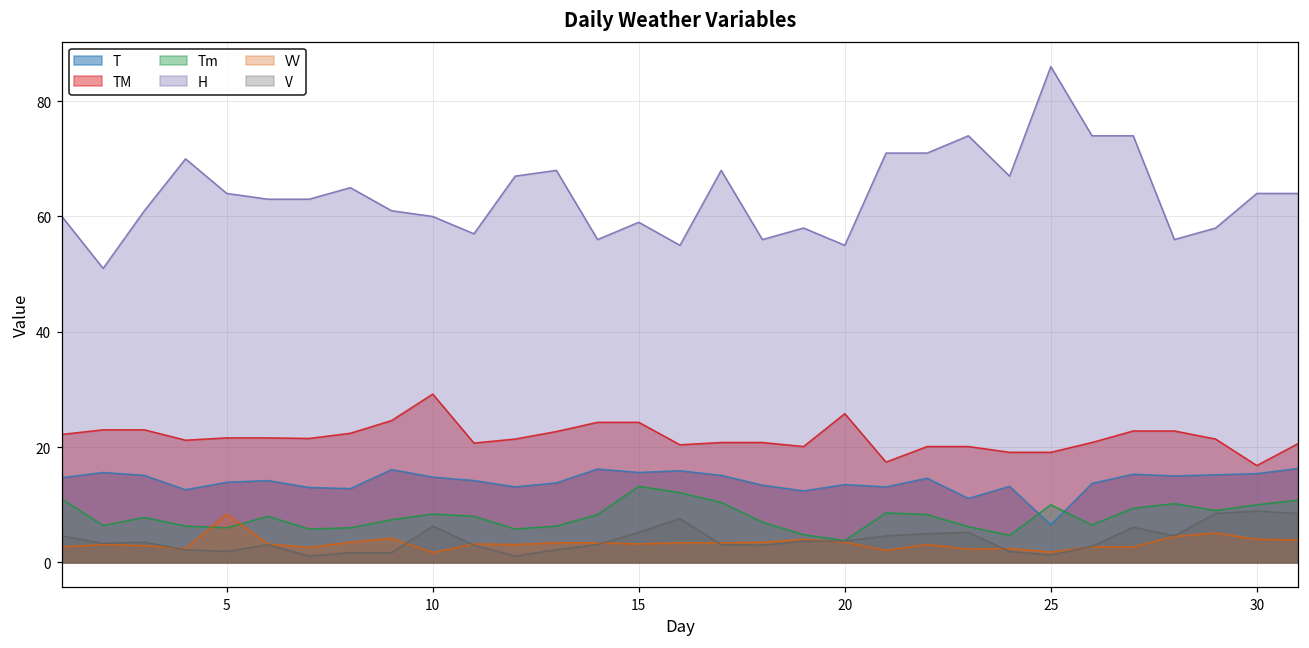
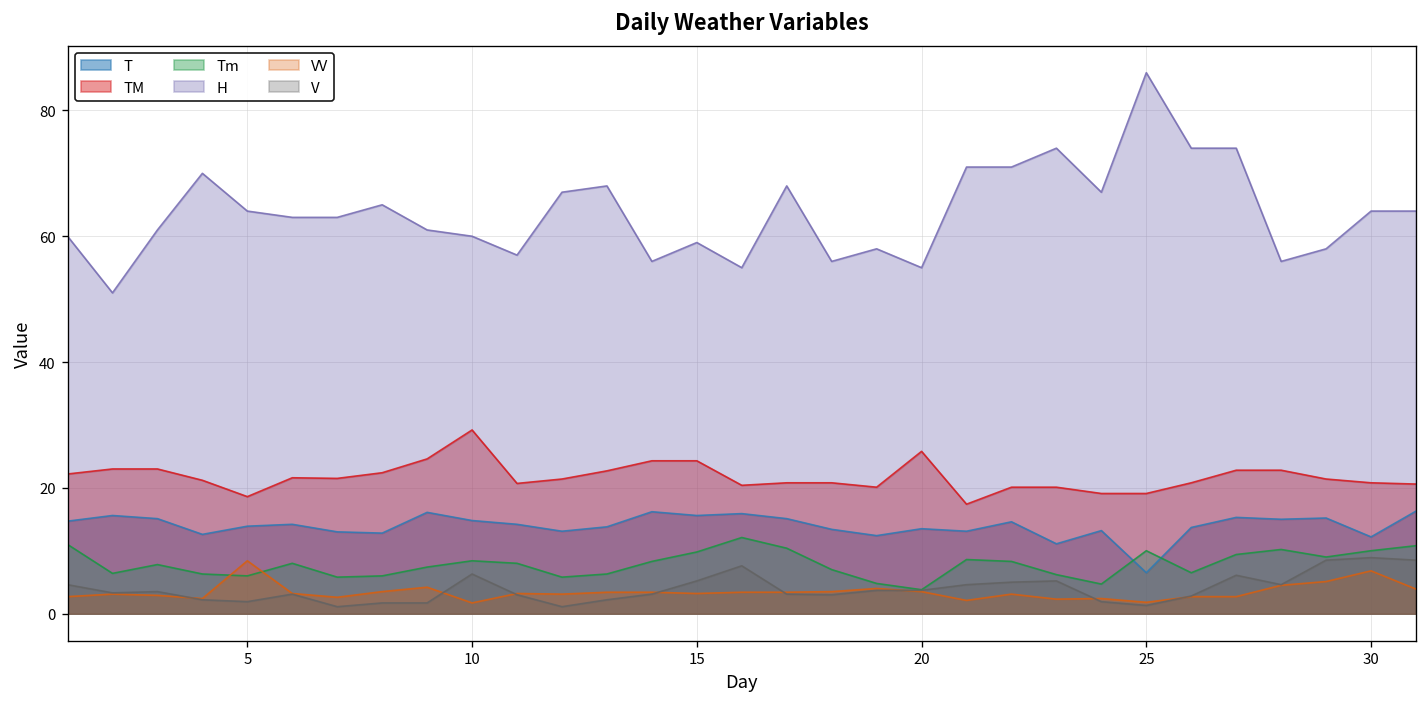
  {
    "T": {
      "5": 14,
      "10": 15,
      "15": 16,
      "20": 14,
      "25": 7,
-     "30": 15
+     "30": 12
    },
    "TM": {
-     "5": 22,
+     "5": 19,
      "10": 29,
      "15": 24,
      "20": 26,
      "25": 19,
-     "30": 17
+     "30": 21
    },
    "Tm": {
      "5": 6,
      "10": 8,
-     "15": 13,
+     "15": 10,
      "25": 10,
      "30": 10
    },
    "VV": {
      "5": 8,
      "10": 2,
      "15": 3,
      "25": 2,
-     "30": 4
+     "30": 7
    }
  }
